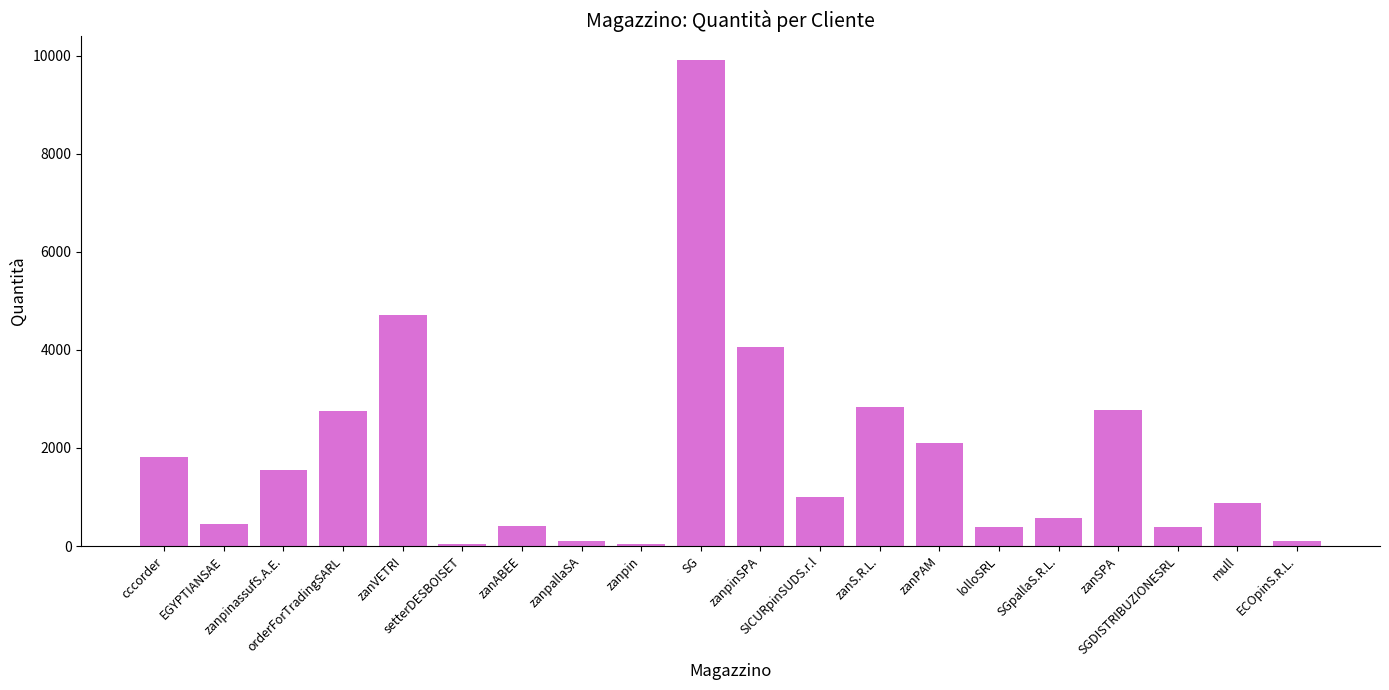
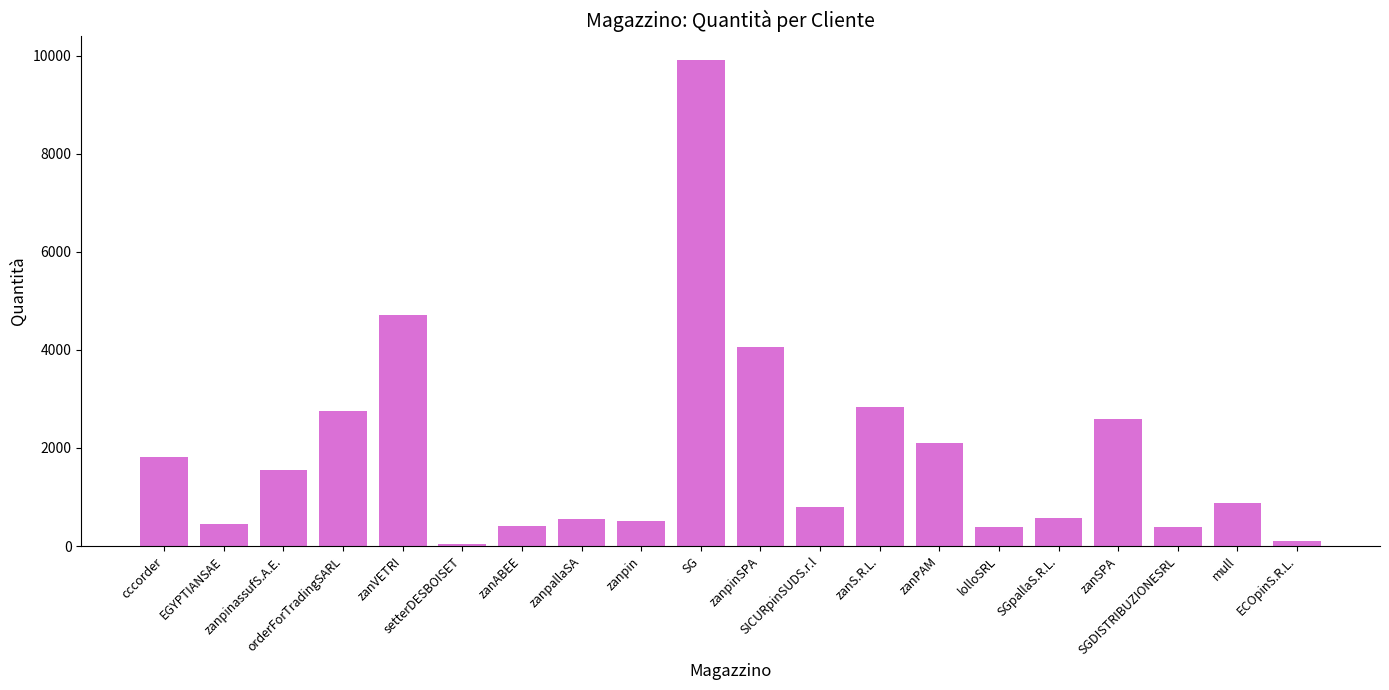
  {
    "cccorder": 1800,
    "EGYPTIANSAE": 500,
    "zanpinassufS.A.E.": 1600,
    "orderForTradingSARL": 2800,
    "zanVETRI": 4700,
    "zanABEE": 400,
-   "zanpallaSA": 100,
-   "zanpin": 100,
+   "zanpallaSA": 600,
+   "zanpin": 500,
    "SG": 9900,
    "zanpinSPA": 4100,
-   "SICURpinSUDS.r.l": 1000,
+   "SICURpinSUDS.r.l": 800,
    "zanS.R.L.": 2800,
    "zanPAM": 2100,
    "lolloSRL": 400,
    "SGpallaS.R.L.": 600,
-   "zanSPA": 2800,
+   "zanSPA": 2600,
    "SGDISTRIBUZIONESRL": 400,
    "mull": 900,
    "ECOpinS.R.L.": 100
  }
